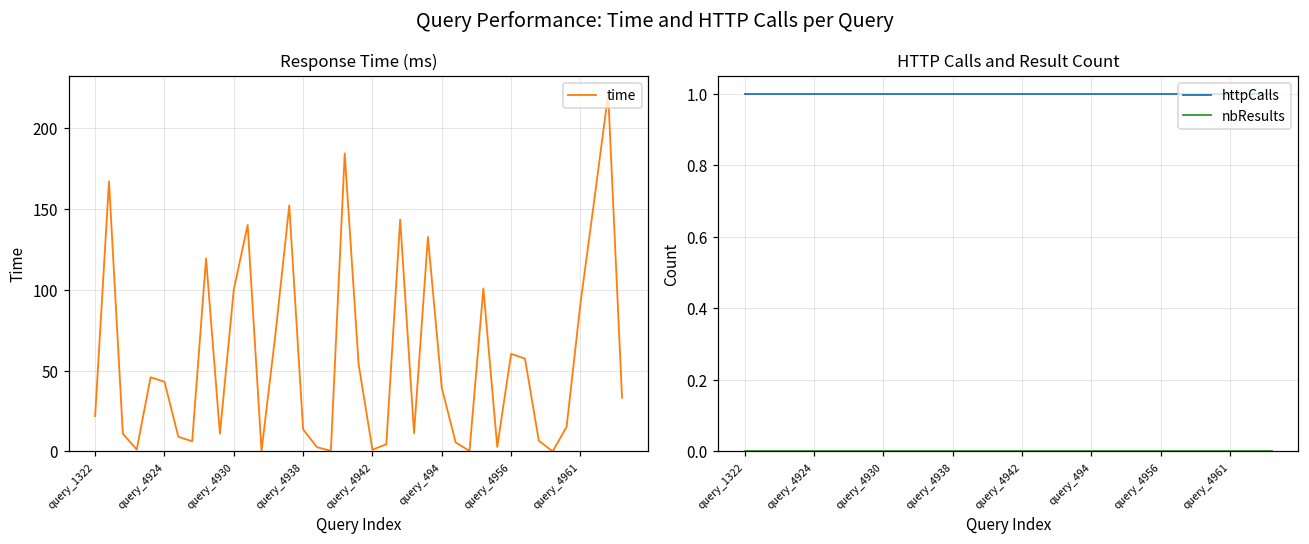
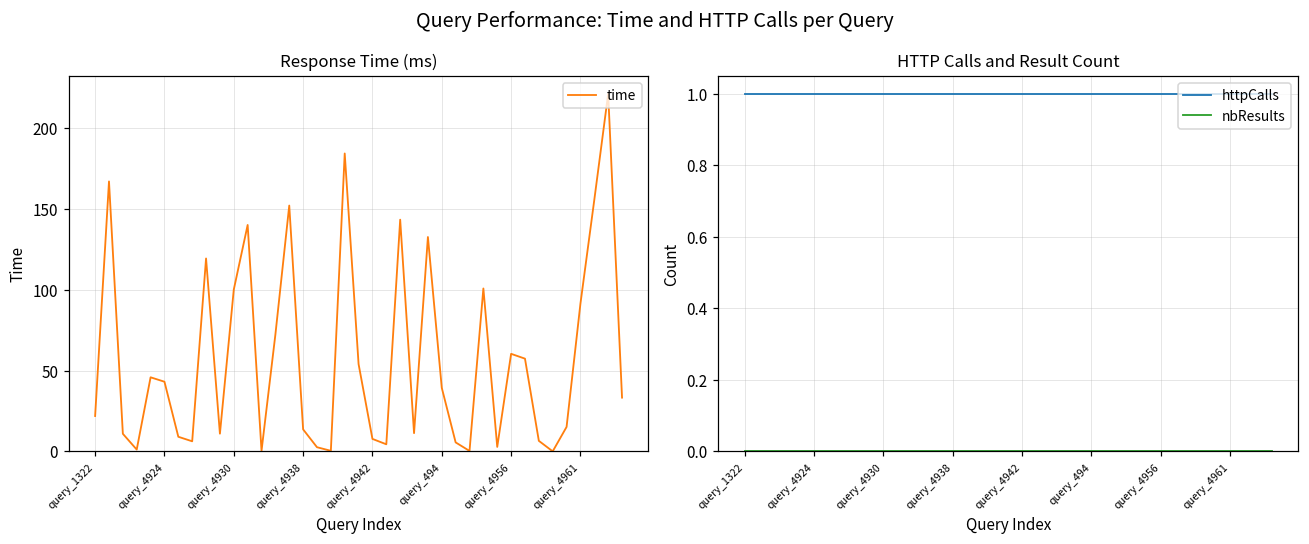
  {
    "Response Time (ms)": {
      "query_1322": 22,
      "query_4924": 43,
      "query_4930": 100,
      "query_4938": 14,
-     "query_4942": 1,
+     "query_4942": 8,
      "query_494": 39,
      "query_4956": 60,
      "query_4961": 91
    },
    "HTTP Calls and Result Count": {
      "httpCalls": {
        "query_1322": 1.00,
        "query_4924": 1.00,
        "query_4930": 1.00,
        "query_4938": 1.00,
        "query_4942": 1.00,
        "query_494": 1.00,
        "query_4956": 1.00
      },
      "nbResults": {
        "query_1322": 0.00,
        "query_4924": 0.00,
        "query_4930": 0.00,
        "query_4938": 0.00,
        "query_4942": 0.00,
        "query_494": 0.00,
        "query_4956": 0.00,
        "query_4961": 0.00
      }
    }
  }
